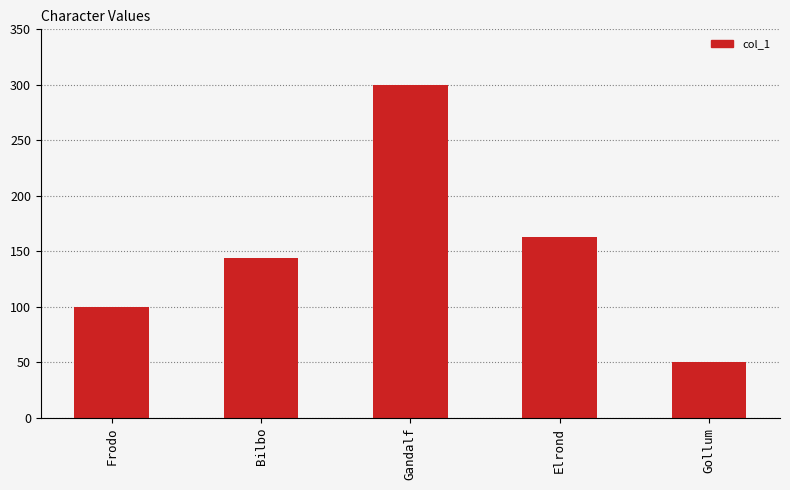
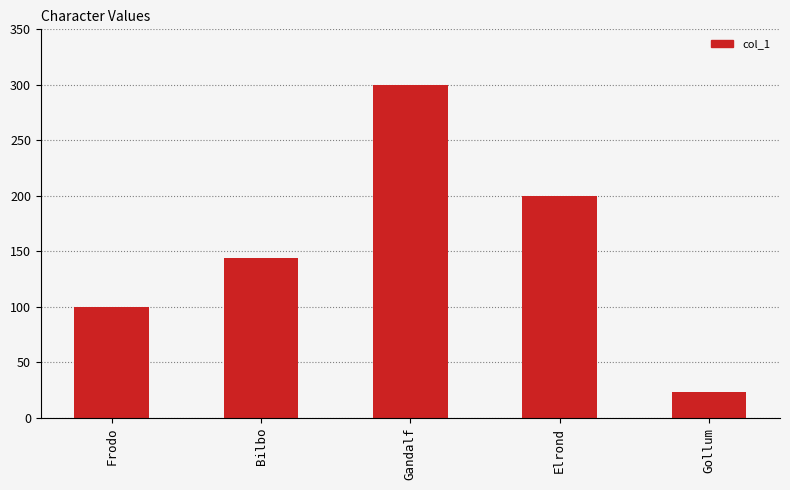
  {
    "Frodo": 100,
    "Bilbo": 144,
    "Gandalf": 300,
-   "Elrond": 163,
-   "Gollum": 50
+   "Elrond": 200,
+   "Gollum": 23
  }
